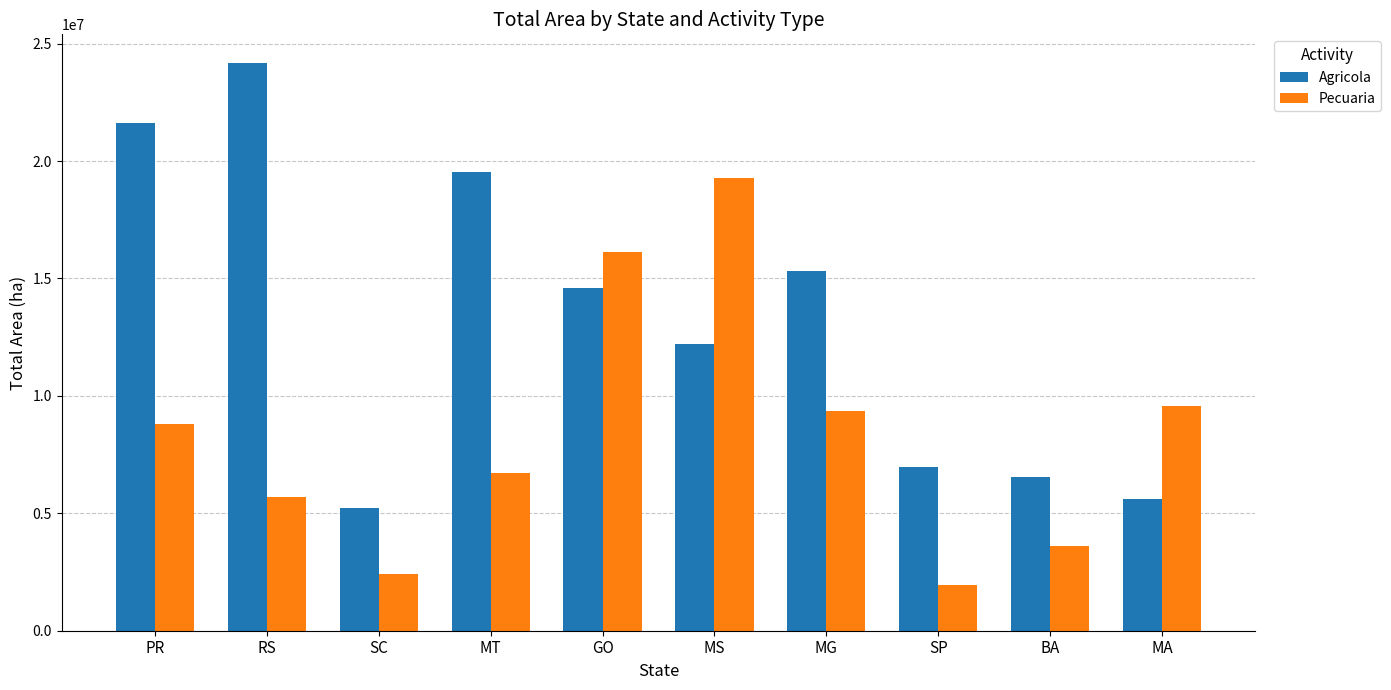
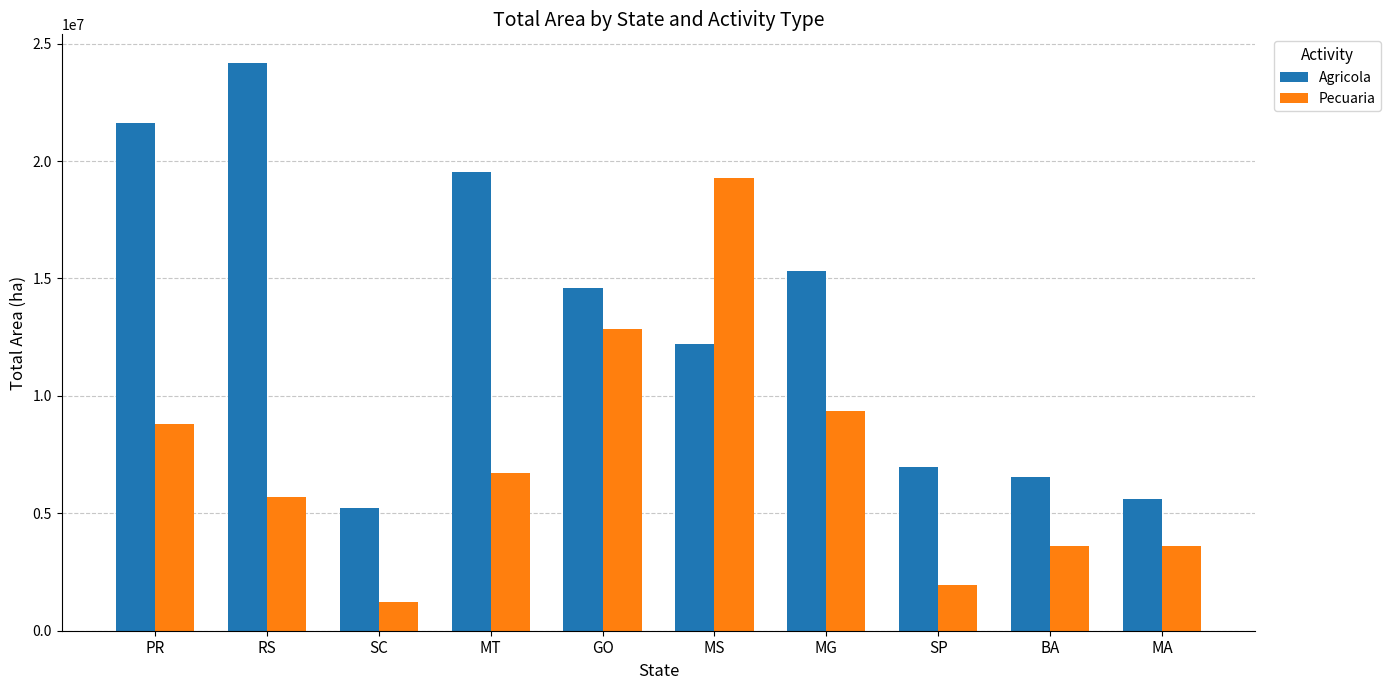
  {
    "Agricola": {
      "PR": 21600000,
      "RS": 24200000,
      "SC": 5200000,
      "MT": 19500000,
      "GO": 14600000,
      "MS": 12200000,
      "MG": 15300000,
      "SP": 7000000,
      "BA": 6500000,
      "MA": 5600000
    },
    "Pecuaria": {
      "PR": 8800000,
      "RS": 5700000,
-     "SC": 2400000,
+     "SC": 1200000,
      "MT": 6700000,
-     "GO": 16100000,
+     "GO": 12900000,
      "MS": 19300000,
      "MG": 9400000,
      "SP": 2000000,
      "BA": 3600000,
-     "MA": 9600000
+     "MA": 3600000
    }
  }
